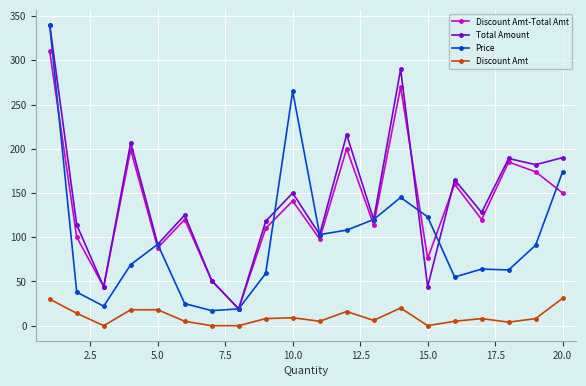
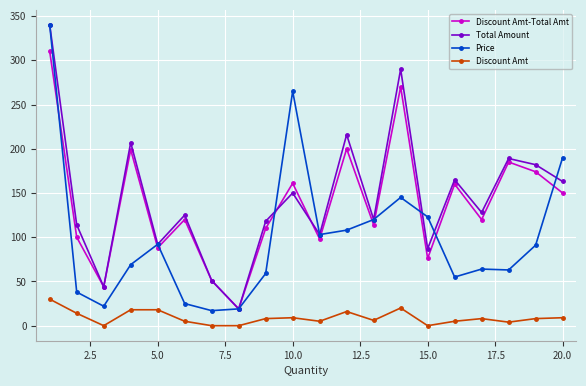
  {
    "Discount Amt-Total Amt": {
      "5.0": 90,
-     "10.0": 140,
+     "10.0": 160,
      "15.0": 80,
      "20.0": 150
    },
    "Total Amount": {
      "10.0": 150,
-     "15.0": 40,
-     "20.0": 190
+     "15.0": 90,
+     "20.0": 160
    },
    "Price": {
      "10.0": 270,
      "15.0": 120,
-     "20.0": 170
+     "20.0": 190
    },
    "Discount Amt": {
      "5.0": 20,
      "10.0": 10,
      "15.0": 0,
-     "20.0": 30
+     "20.0": 10
    }
  }
